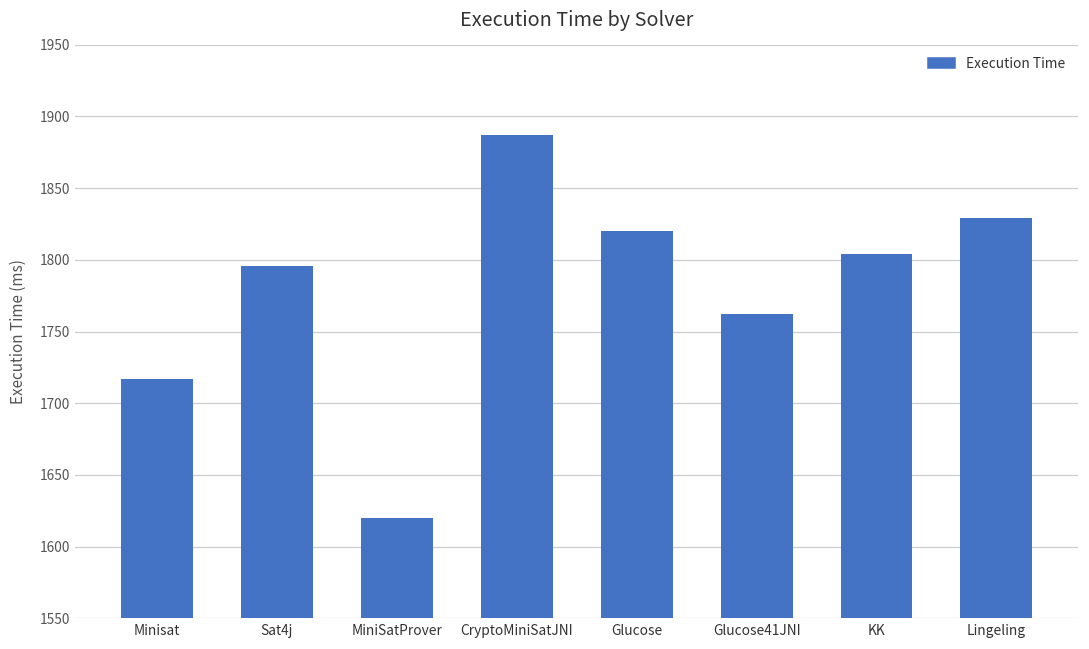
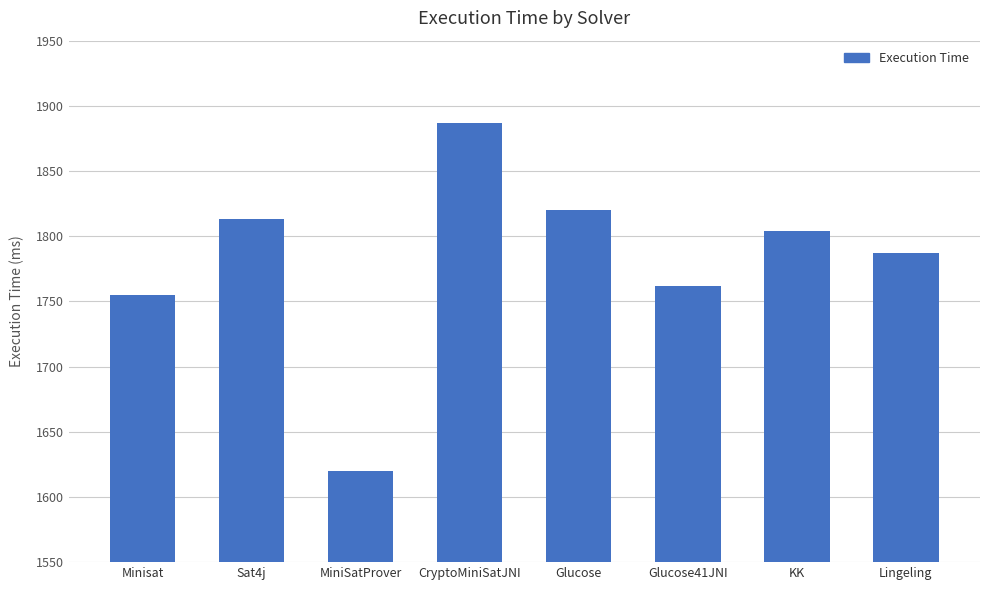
  {
-   "Minisat": 1717,
-   "Sat4j": 1796,
+   "Minisat": 1755,
+   "Sat4j": 1813,
    "MiniSatProver": 1620,
    "CryptoMiniSatJNI": 1887,
    "Glucose": 1820,
    "Glucose41JNI": 1762,
    "KK": 1804,
-   "Lingeling": 1829
+   "Lingeling": 1787
  }
